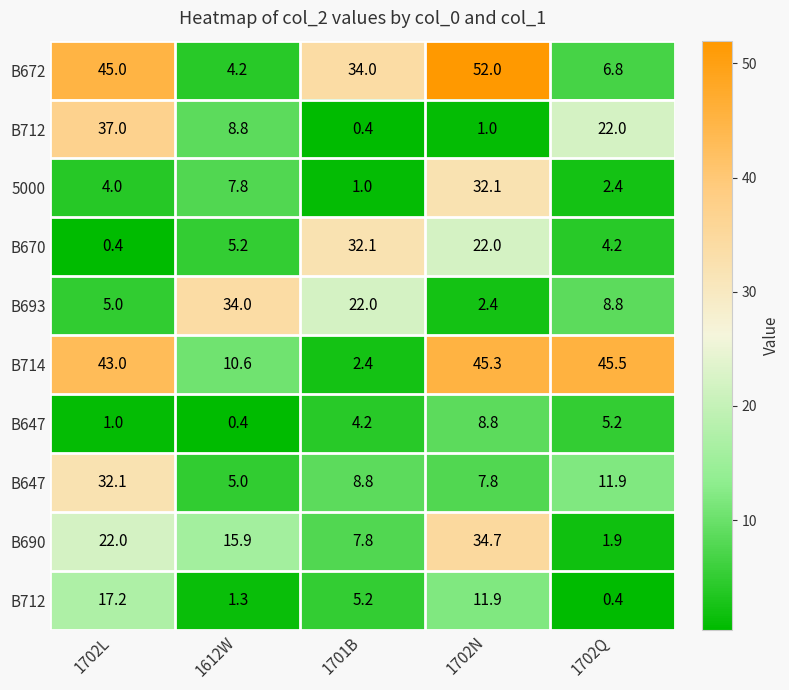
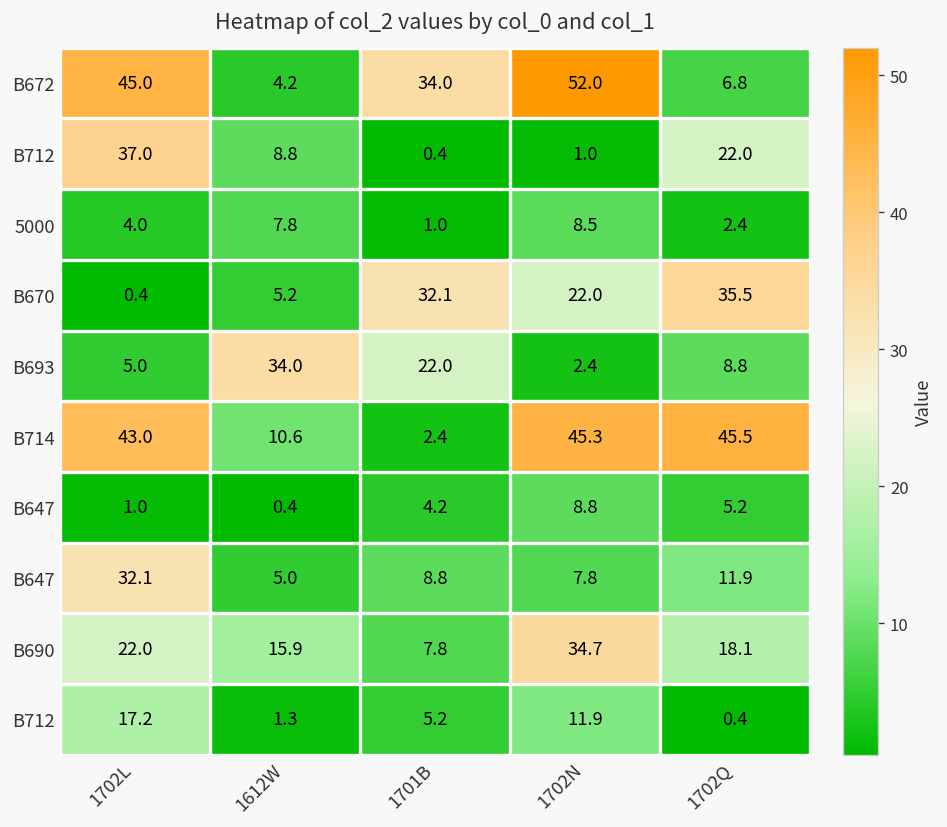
  {
    "B672": {
      "1702L": 45.0,
      "1612W": 4.2,
      "1701B": 34.0,
      "1702N": 52.0,
      "1702Q": 6.8
    },
    "5000": {
      "1702L": 4.0,
      "1612W": 7.8,
      "1701B": 1.0,
-     "1702N": 32.1,
+     "1702N": 8.5,
      "1702Q": 2.4
    },
    "B670": {
      "1702L": 0.4,
      "1612W": 5.2,
      "1701B": 32.1,
      "1702N": 22.0,
-     "1702Q": 4.2
+     "1702Q": 35.5
    },
    "B693": {
      "1702L": 5.0,
      "1612W": 34.0,
      "1701B": 22.0,
      "1702N": 2.4,
      "1702Q": 8.8
    },
    "B714": {
      "1702L": 43.0,
      "1612W": 10.6,
      "1701B": 2.4,
      "1702N": 45.3,
      "1702Q": 45.5
    },
    "B690": {
      "1702L": 22.0,
      "1612W": 15.9,
      "1701B": 7.8,
      "1702N": 34.7,
-     "1702Q": 1.9
+     "1702Q": 18.1
    }
  }
